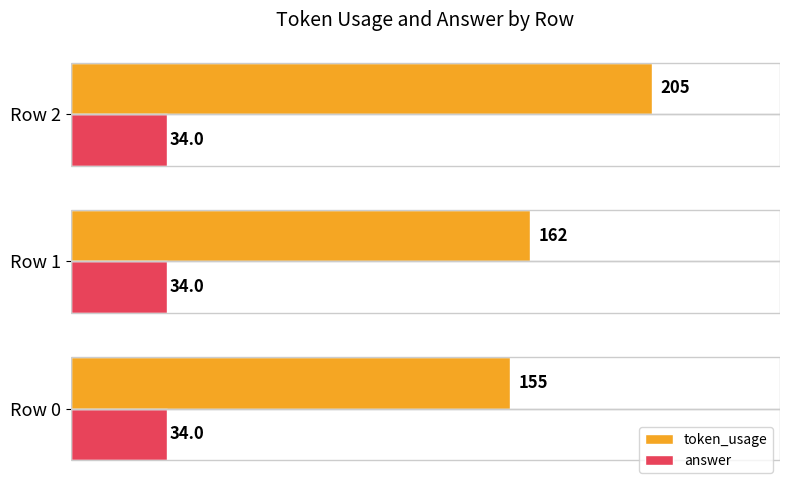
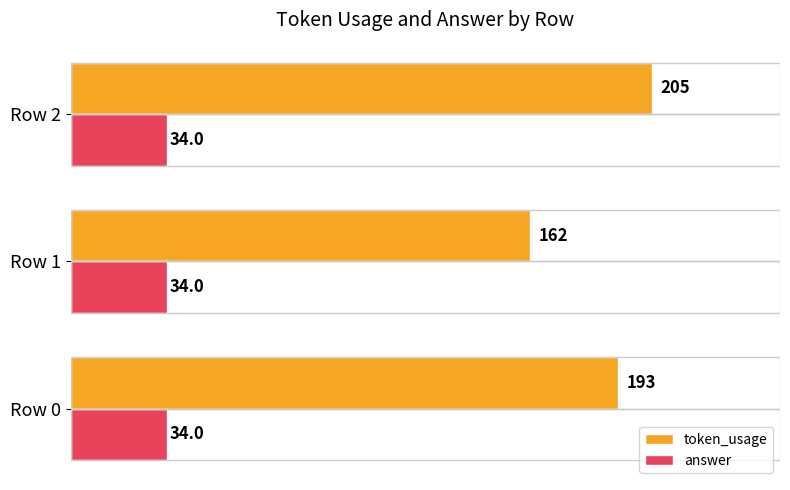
  {
    "token_usage": {
      "Row 2": 205,
      "Row 1": 162,
-     "Row 0": 155
+     "Row 0": 193
    },
    "answer": {
      "Row 2": 34.0,
      "Row 1": 34.0,
      "Row 0": 34.0
    }
  }
